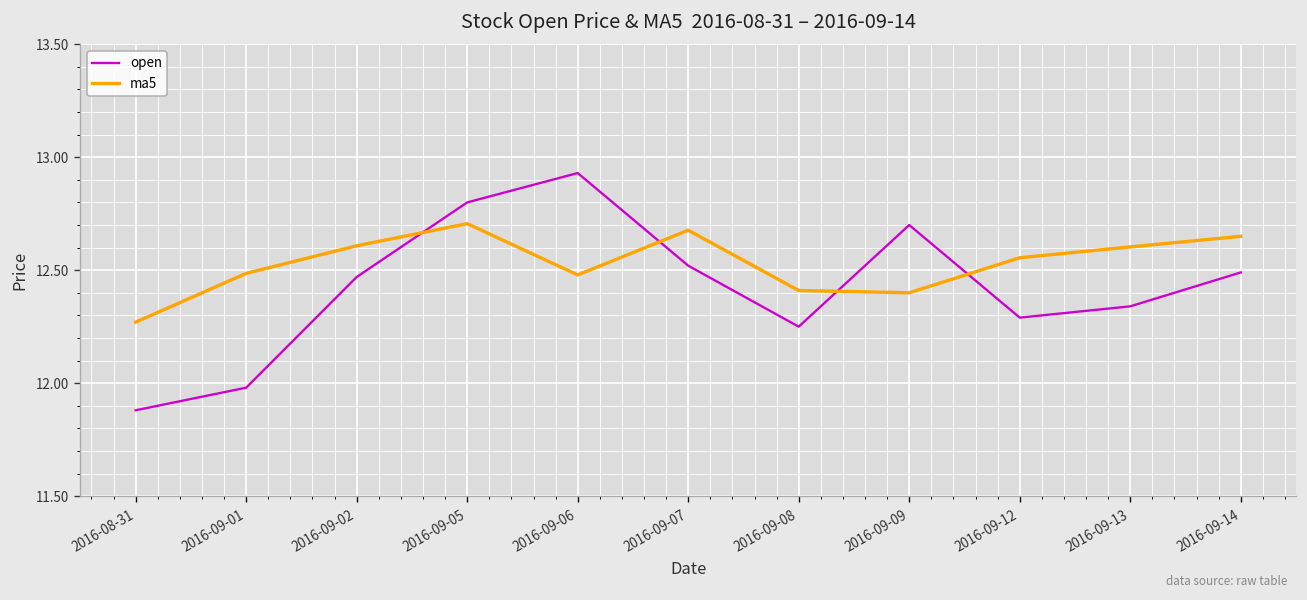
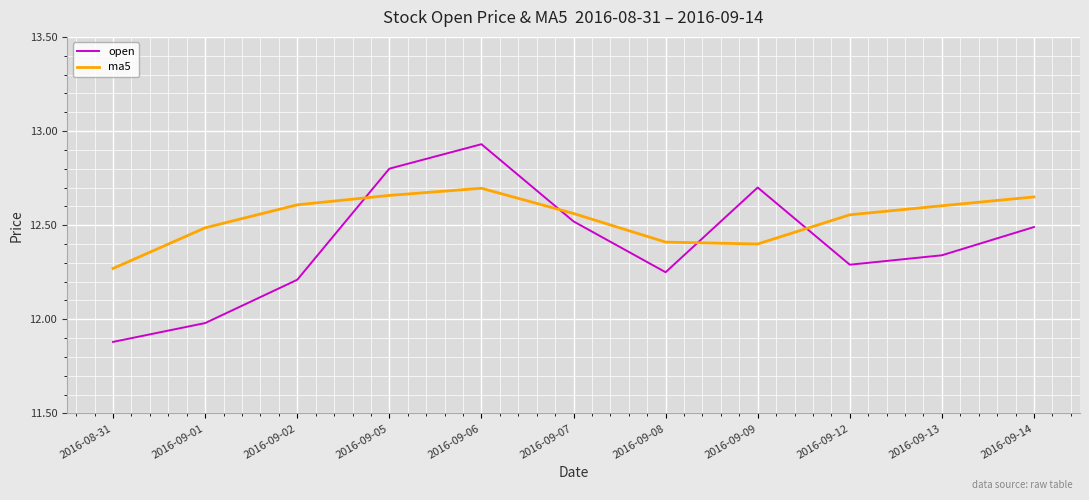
  {
    "open": {
      "2016-08-31": 11.88,
      "2016-09-01": 11.98,
-     "2016-09-02": 12.47,
+     "2016-09-02": 12.21,
      "2016-09-05": 12.80,
      "2016-09-06": 12.93,
      "2016-09-07": 12.52,
      "2016-09-08": 12.25,
      "2016-09-09": 12.70,
      "2016-09-12": 12.29,
      "2016-09-13": 12.34,
      "2016-09-14": 12.49
    },
    "ma5": {
      "2016-08-31": 12.27,
      "2016-09-01": 12.49,
      "2016-09-02": 12.61,
-     "2016-09-05": 12.71,
-     "2016-09-06": 12.48,
-     "2016-09-07": 12.68,
+     "2016-09-05": 12.66,
+     "2016-09-06": 12.70,
+     "2016-09-07": 12.56,
      "2016-09-08": 12.41,
      "2016-09-09": 12.40,
      "2016-09-12": 12.56,
      "2016-09-13": 12.60,
      "2016-09-14": 12.65
    }
  }
